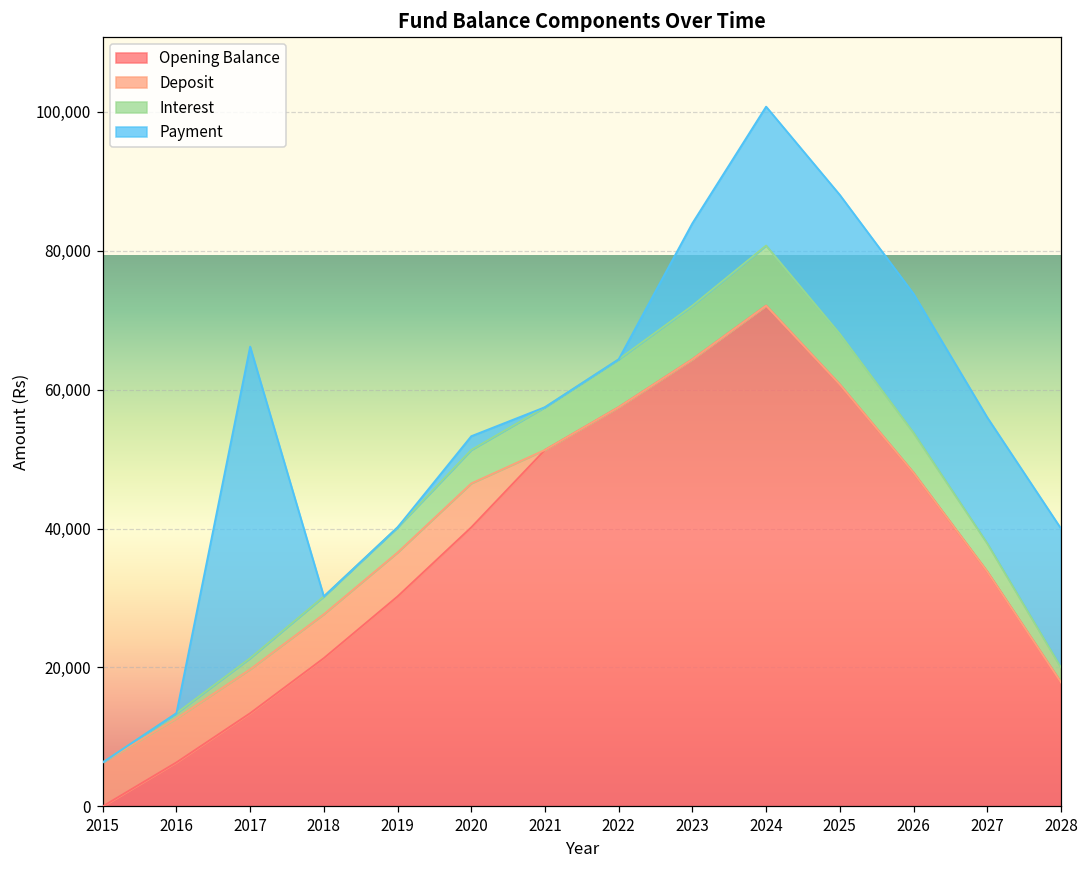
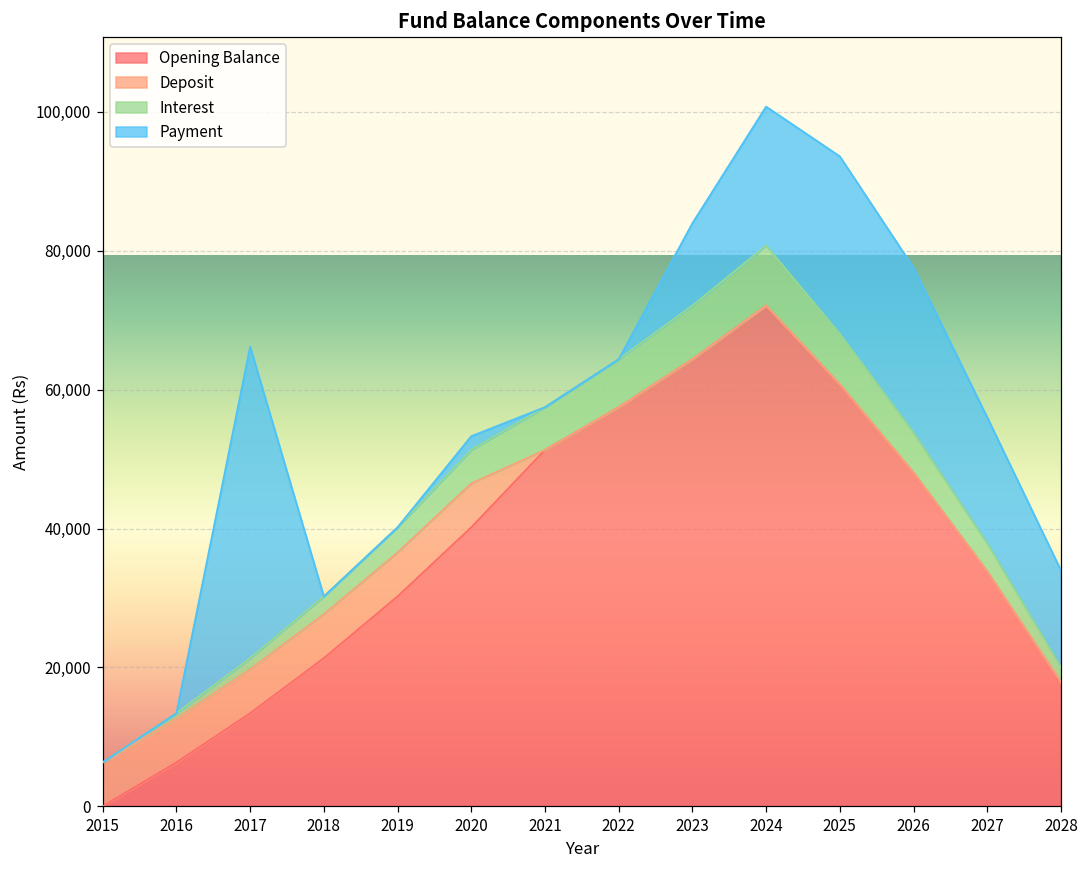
  {
    "Interest": {
      "2017": "2,000",
      "2020": "5,000",
      "2023": "8,000",
      "2024": "9,000",
      "2025": "7,000",
      "2026": "6,000",
      "2027": "4,000",
      "2028": "2,000"
    },
    "Payment": {
      "2017": "45,000",
      "2020": "2,000",
      "2023": "12,000",
      "2024": "20,000",
-     "2025": "20,000",
-     "2026": "20,000",
+     "2025": "26,000",
+     "2026": "24,000",
      "2027": "18,000",
-     "2028": "20,000"
+     "2028": "14,000"
    }
  }
